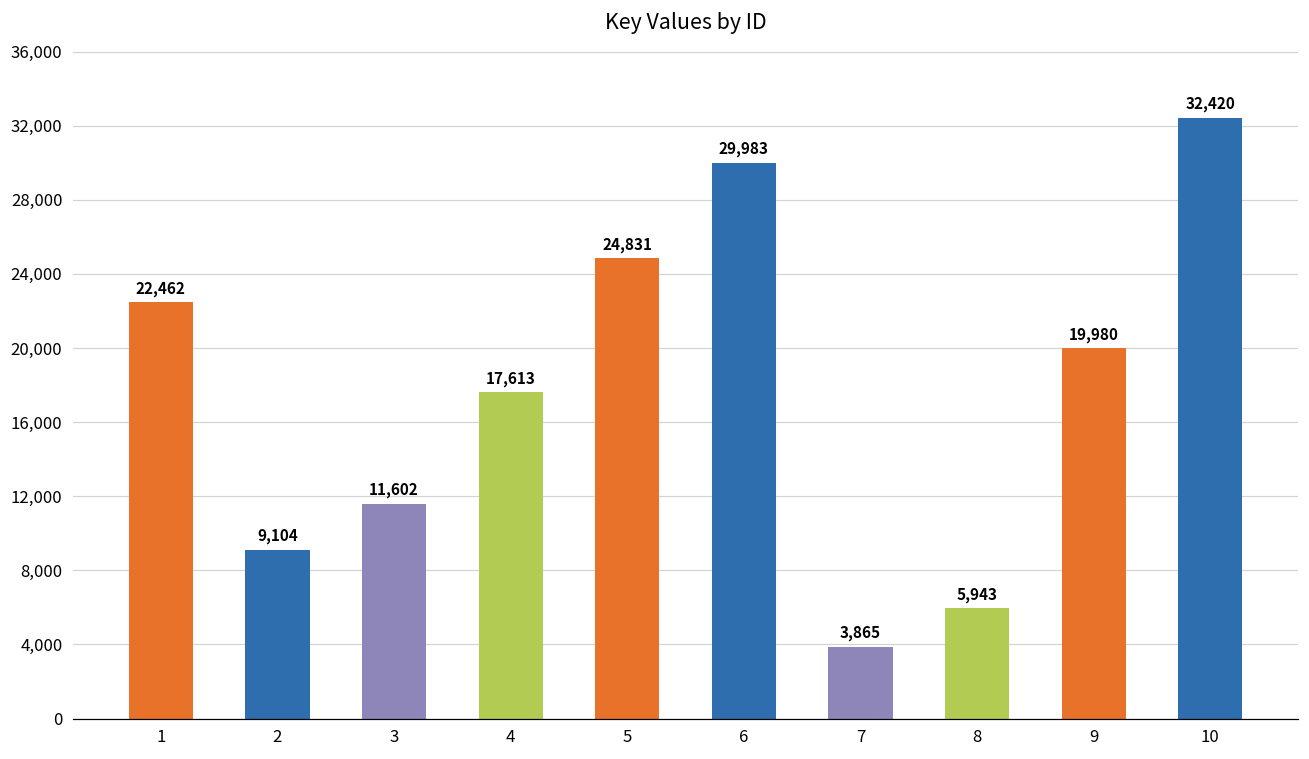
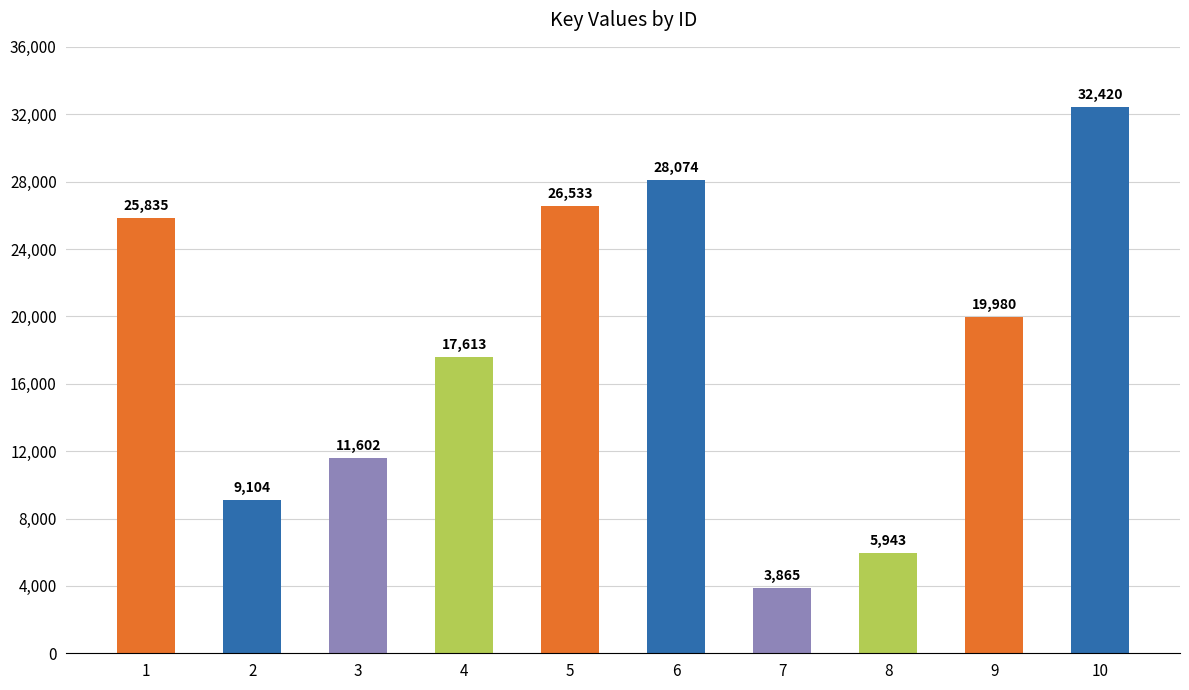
  {
-   "1": "22,462",
+   "1": "25,835",
    "2": "9,104",
    "3": "11,602",
    "4": "17,613",
-   "5": "24,831",
-   "6": "29,983",
+   "5": "26,533",
+   "6": "28,074",
    "7": "3,865",
    "8": "5,943",
    "9": "19,980",
    "10": "32,420"
  }
